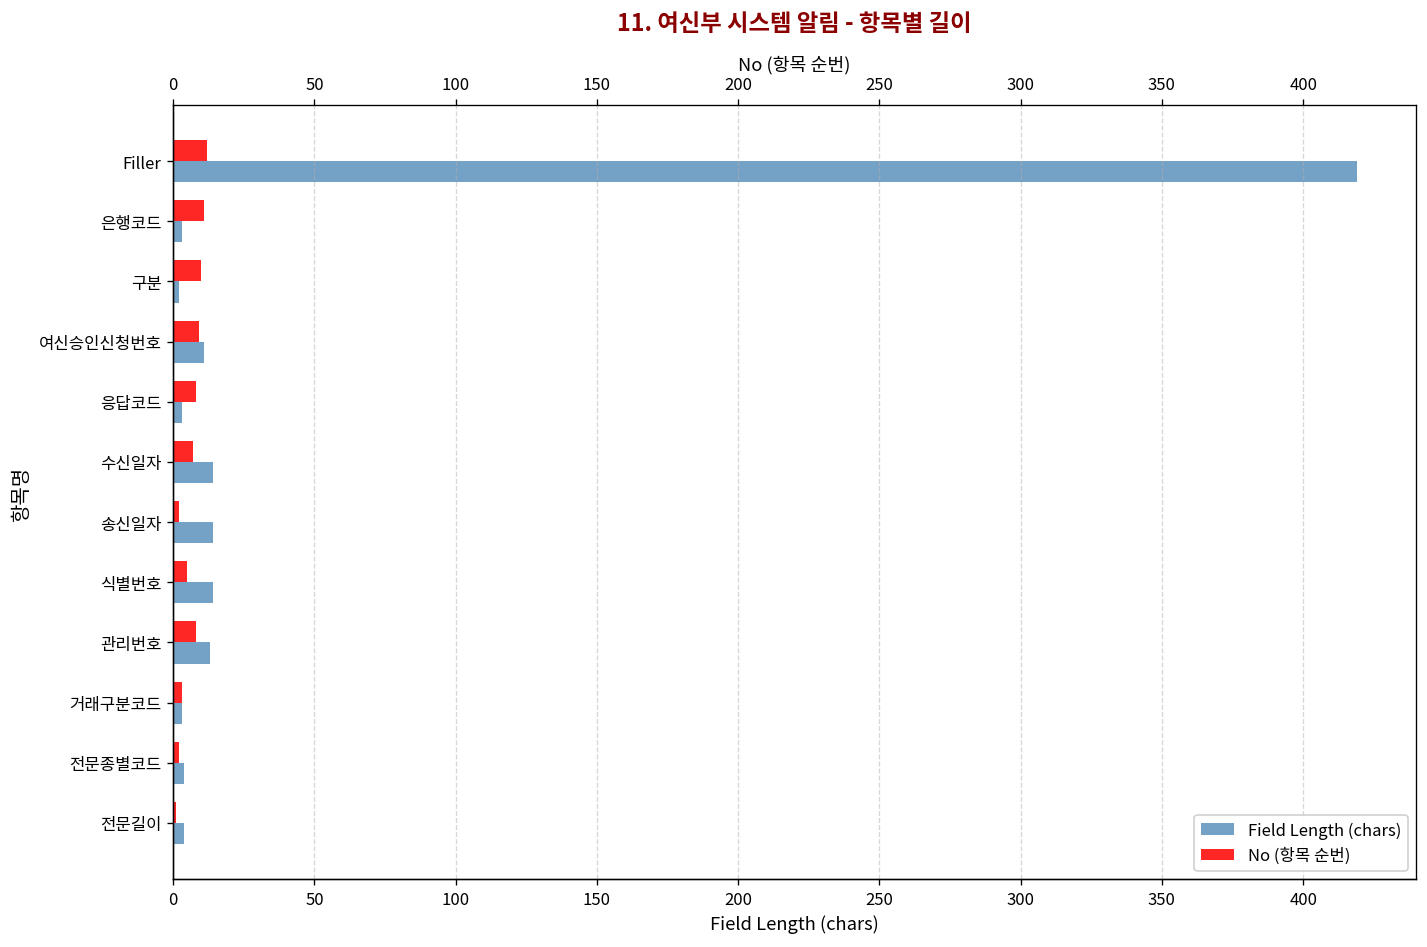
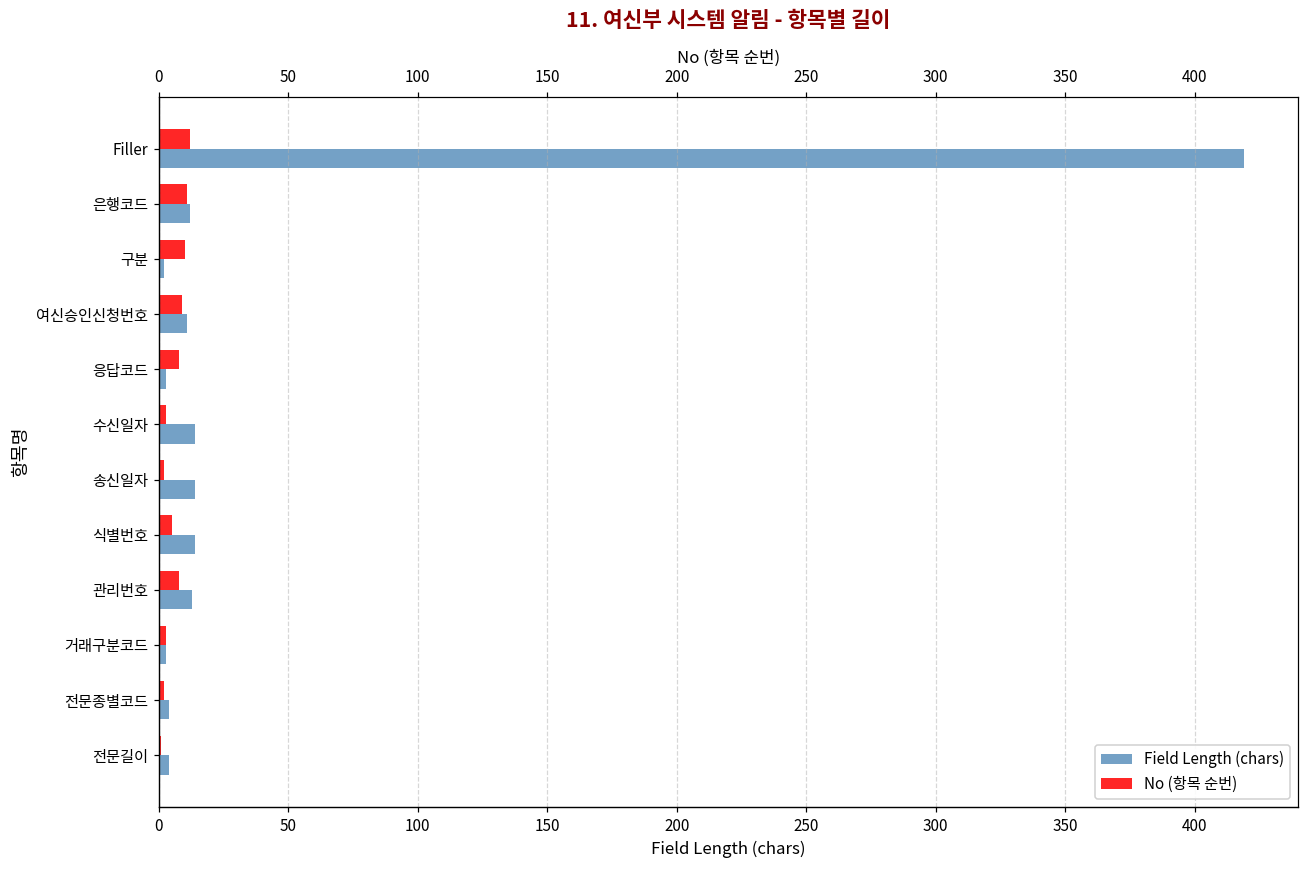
  {
    "Field Length (chars)": {
      "Filler": 419,
-     "은행코드": 3,
+     "은행코드": 12,
      "구분": 2,
      "여신승인신청번호": 11,
      "응답코드": 3,
      "수신일자": 14,
      "송신일자": 14,
      "식별번호": 14,
      "관리번호": 13,
      "거래구분코드": 3,
      "전문종별코드": 4,
      "전문길이": 4
    },
    "No (항목 순번)": {
      "Filler": 12,
      "은행코드": 11,
      "구분": 10,
      "여신승인신청번호": 9,
      "응답코드": 8,
-     "수신일자": 7,
+     "수신일자": 3,
      "송신일자": 2,
      "식별번호": 5,
      "관리번호": 8,
      "거래구분코드": 3,
      "전문종별코드": 2
    }
  }
